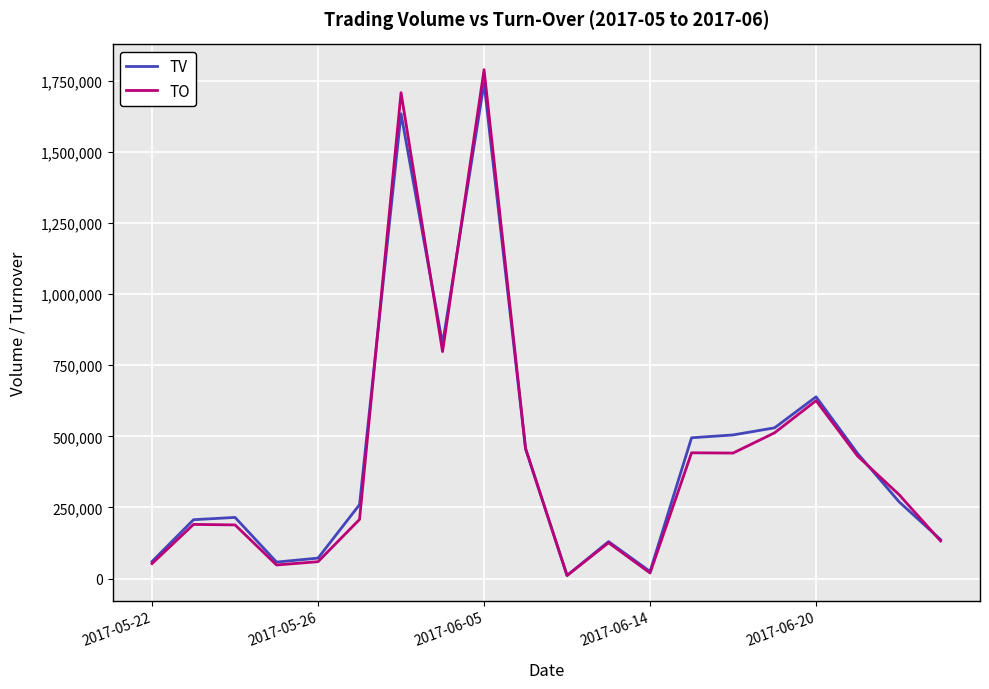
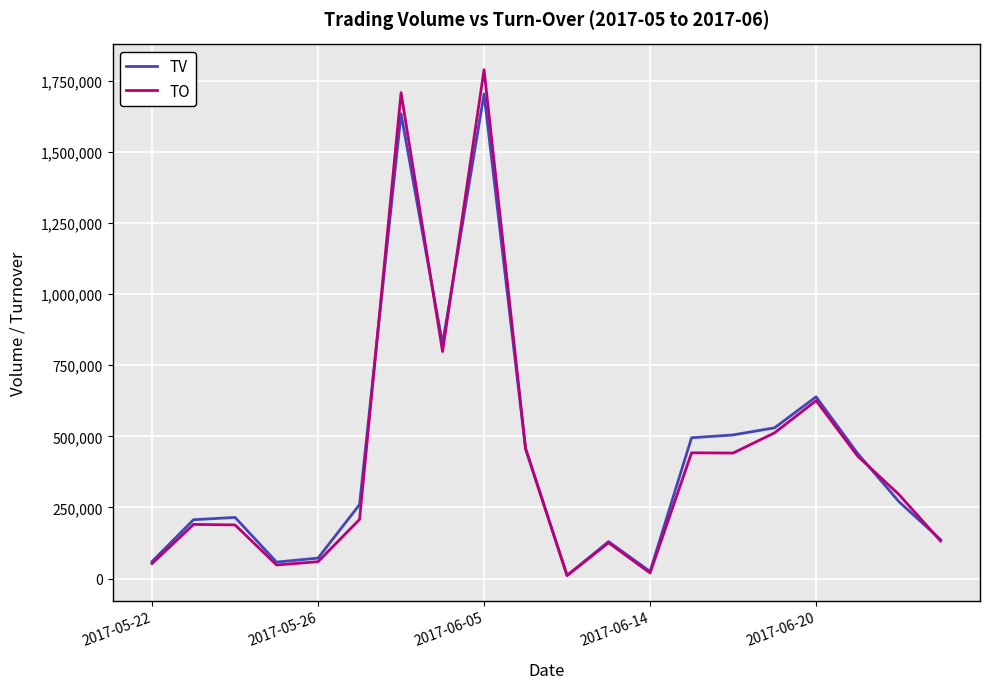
  {
    "TV": {
      "2017-05-26": "70,000",
-     "2017-06-05": "1,740,000",
+     "2017-06-05": "1,700,000",
      "2017-06-20": "640,000"
    },
    "TO": {
      "2017-05-26": "60,000",
      "2017-06-05": "1,790,000",
      "2017-06-20": "630,000"
    }
  }
